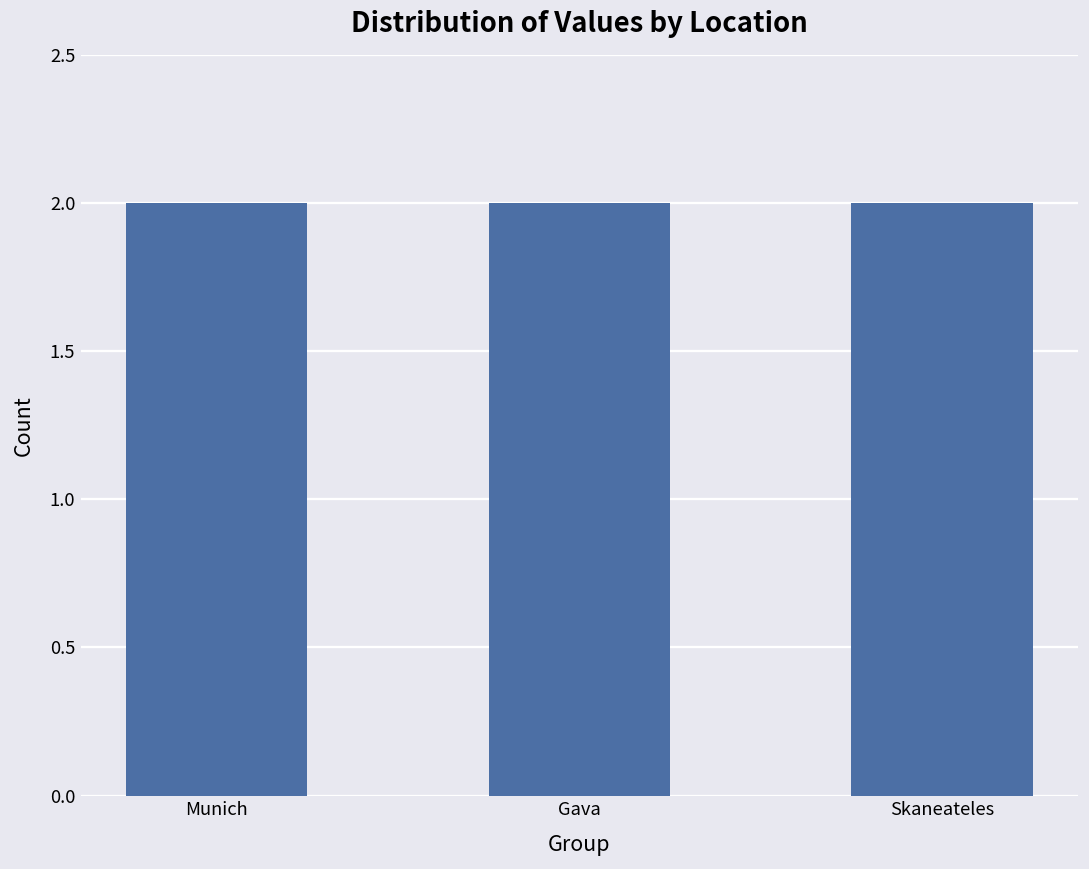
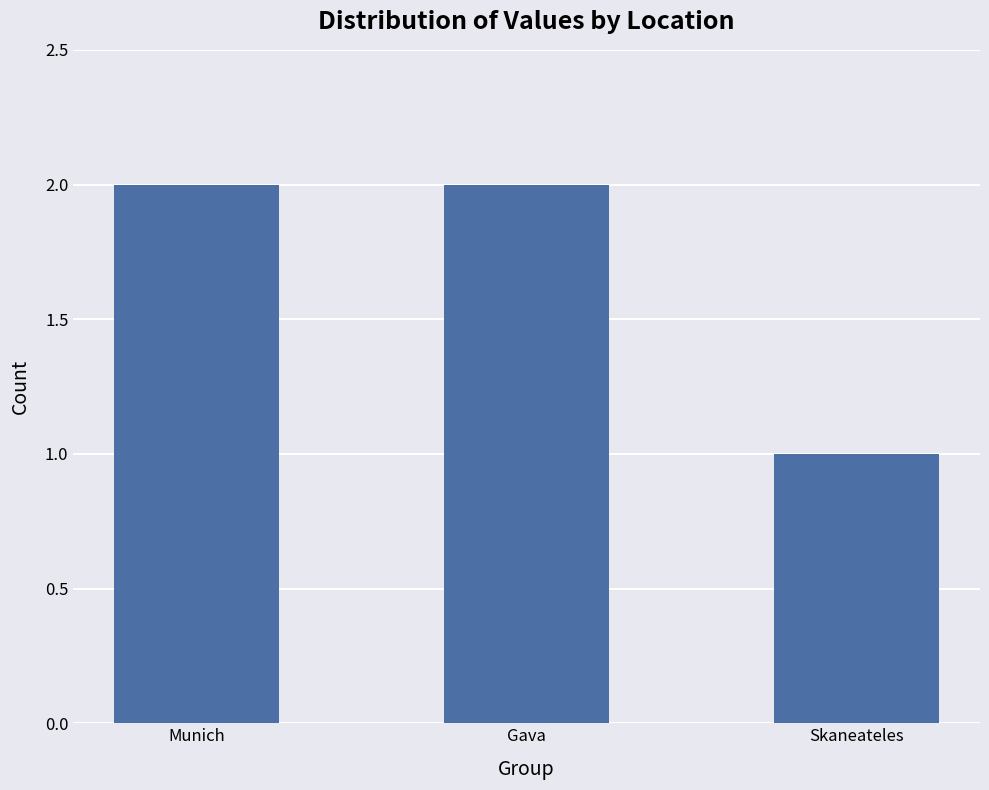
  {
    "Munich": 2,
    "Gava": 2,
-   "Skaneateles": 2
+   "Skaneateles": 1
  }
